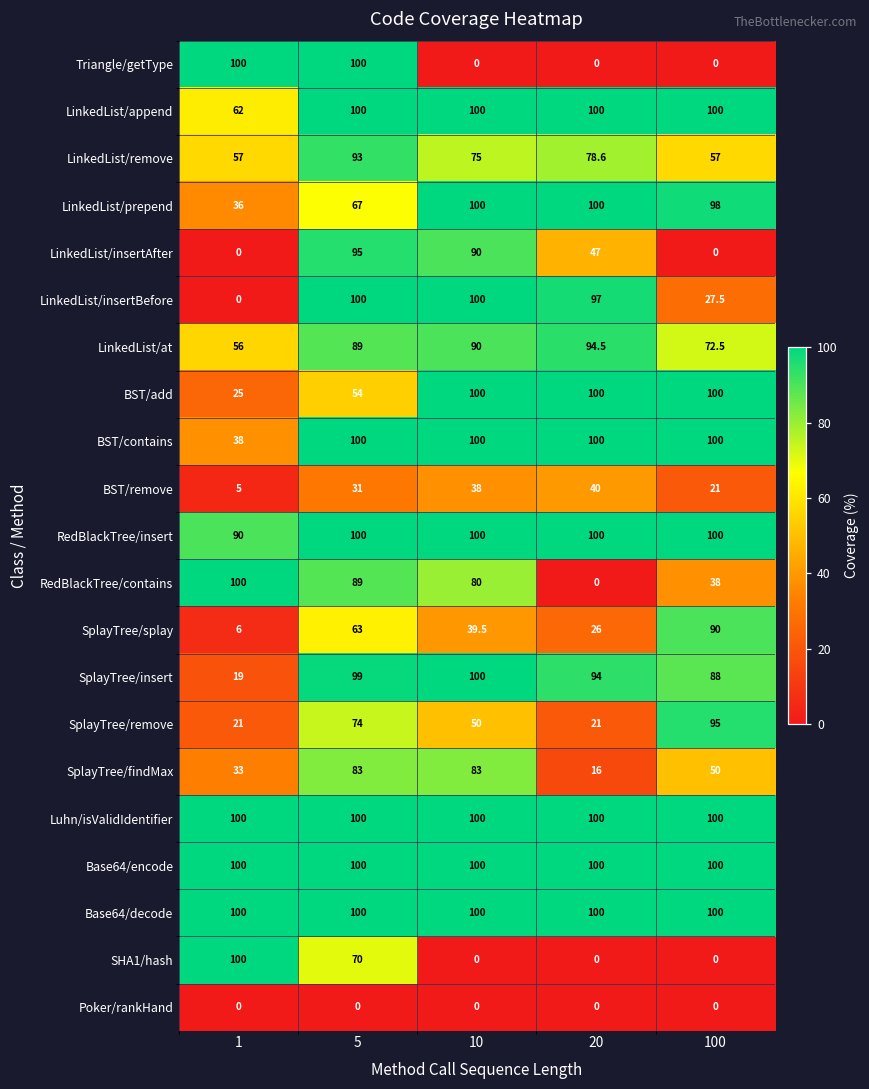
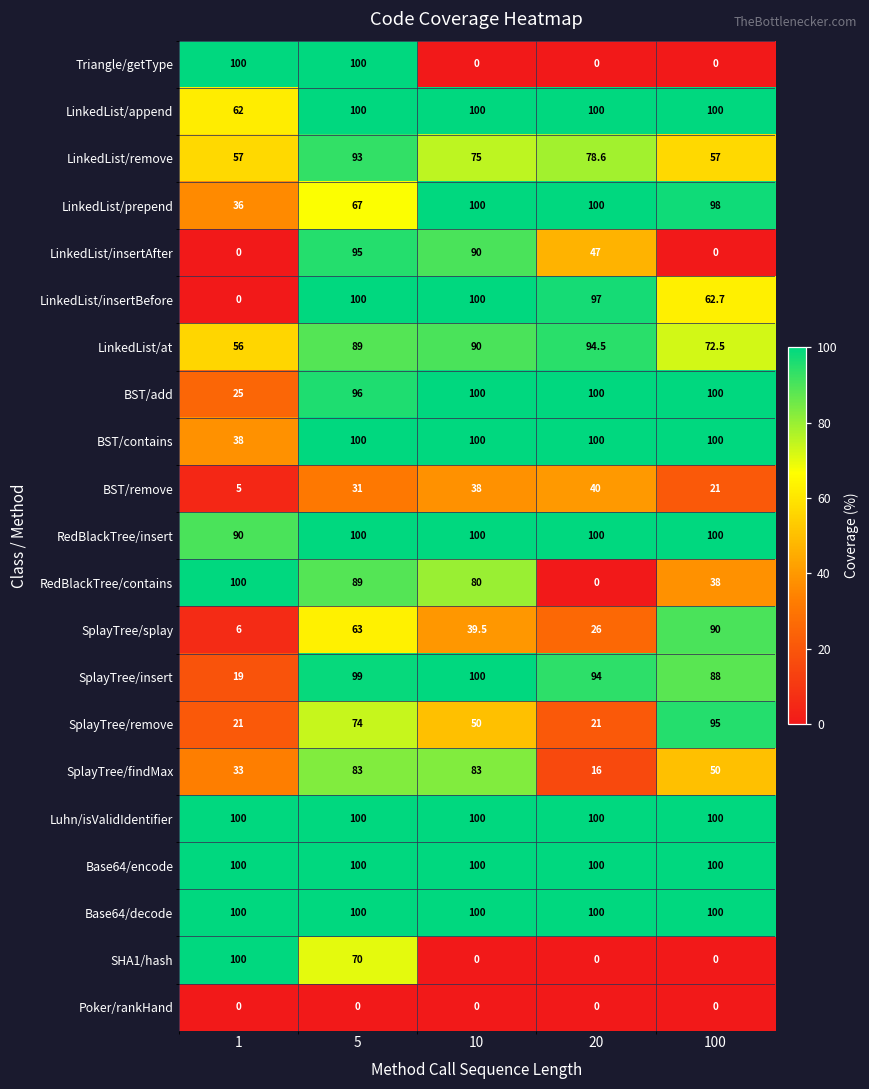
  {
    "Triangle/getType": {
      "1": 100,
      "5": 100,
      "10": 0,
      "20": 0,
      "100": 0
    },
    "LinkedList/append": {
      "1": 62,
      "5": 100,
      "10": 100,
      "20": 100,
      "100": 100
    },
    "LinkedList/remove": {
      "1": 57,
      "5": 93,
      "10": 75,
      "20": 78.6,
      "100": 57
    },
    "LinkedList/prepend": {
      "1": 36,
      "5": 67,
      "10": 100,
      "20": 100,
      "100": 98
    },
    "LinkedList/insertAfter": {
      "1": 0,
      "5": 95,
      "10": 90,
      "20": 47,
      "100": 0
    },
    "LinkedList/insertBefore": {
      "1": 0,
      "5": 100,
      "10": 100,
      "20": 97,
-     "100": 27.5
+     "100": 62.7
    },
    "LinkedList/at": {
      "1": 56,
      "5": 89,
      "10": 90,
      "20": 94.5,
      "100": 72.5
    },
    "BST/add": {
      "1": 25,
-     "5": 54,
+     "5": 96,
      "10": 100,
      "20": 100,
      "100": 100
    },
    "BST/contains": {
      "1": 38,
      "5": 100,
      "10": 100,
      "20": 100,
      "100": 100
    },
    "BST/remove": {
      "1": 5,
      "5": 31,
      "10": 38,
      "20": 40,
      "100": 21
    },
    "RedBlackTree/insert": {
      "1": 90,
      "5": 100,
      "10": 100,
      "20": 100,
      "100": 100
    },
    "RedBlackTree/contains": {
      "1": 100,
      "5": 89,
      "10": 80,
      "20": 0,
      "100": 38
    },
    "SplayTree/splay": {
      "1": 6,
      "5": 63,
      "10": 39.5,
      "20": 26,
      "100": 90
    },
    "SplayTree/insert": {
      "1": 19,
      "5": 99,
      "10": 100,
      "20": 94,
      "100": 88
    },
    "SplayTree/remove": {
      "1": 21,
      "5": 74,
      "10": 50,
      "20": 21,
      "100": 95
    },
    "SplayTree/findMax": {
      "1": 33,
      "5": 83,
      "10": 83,
      "20": 16,
      "100": 50
    },
    "Luhn/isValidIdentifier": {
      "1": 100,
      "5": 100,
      "10": 100,
      "20": 100,
      "100": 100
    },
    "Base64/encode": {
      "1": 100,
      "5": 100,
      "10": 100,
      "20": 100,
      "100": 100
    },
    "Base64/decode": {
      "1": 100,
      "5": 100,
      "10": 100,
      "20": 100,
      "100": 100
    },
    "SHA1/hash": {
      "1": 100,
      "5": 70,
      "10": 0,
      "20": 0,
      "100": 0
    },
    "Poker/rankHand": {
      "1": 0,
      "5": 0,
      "10": 0,
      "20": 0,
      "100": 0
    }
  }
